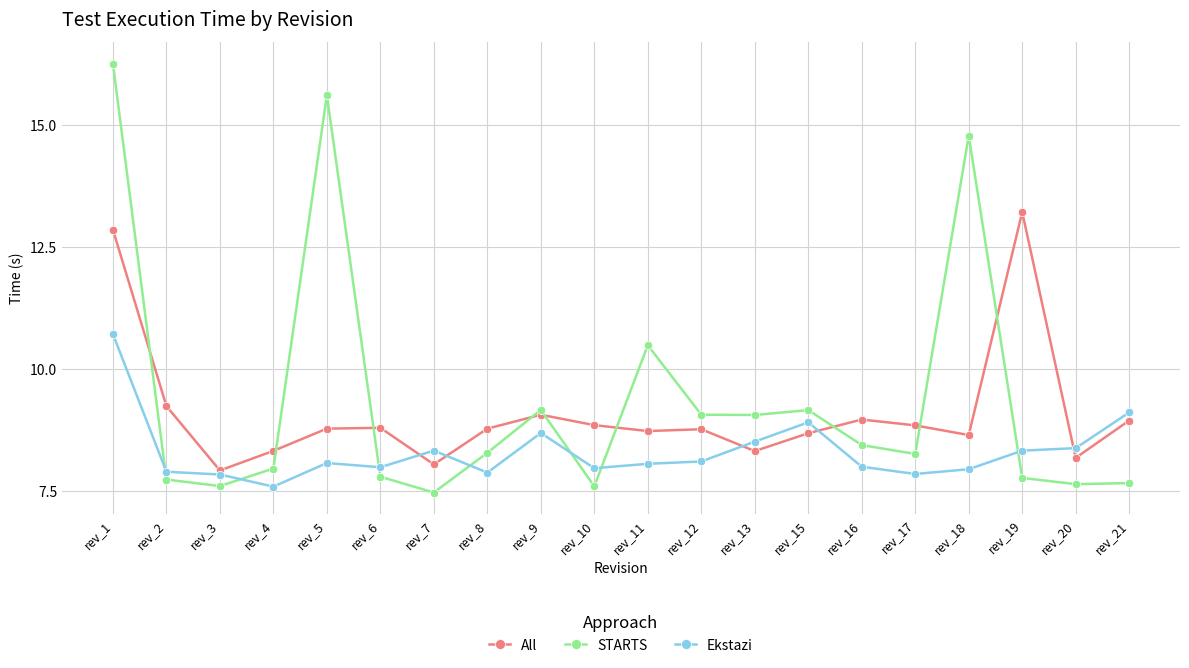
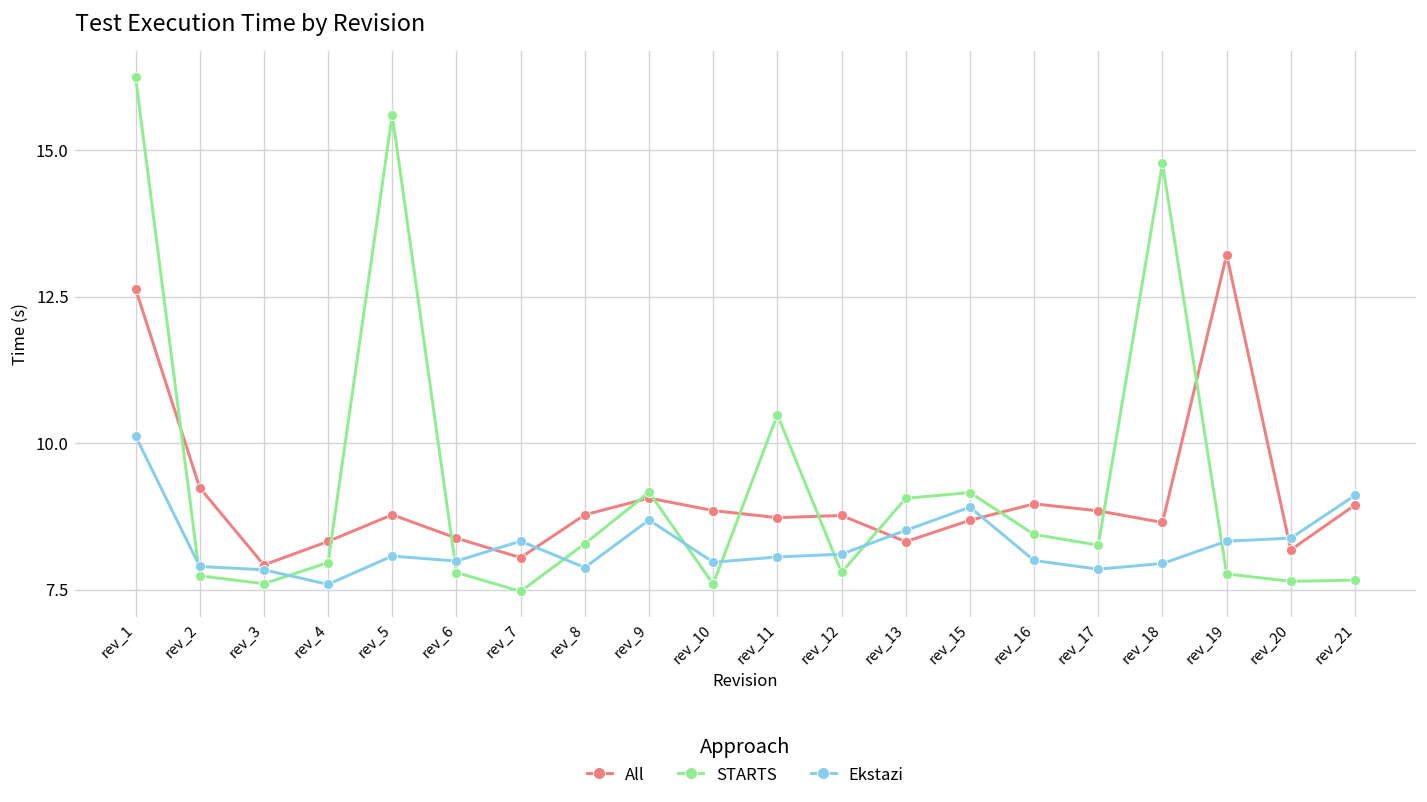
  {
    "All": {
-     "rev_1": 12.9,
+     "rev_1": 12.6,
      "rev_2": 9.2,
      "rev_3": 7.9,
      "rev_4": 8.3,
      "rev_5": 8.8,
-     "rev_6": 8.8,
+     "rev_6": 8.4,
      "rev_7": 8.0,
      "rev_8": 8.8,
      "rev_9": 9.1,
      "rev_10": 8.9,
      "rev_11": 8.7,
      "rev_12": 8.8,
      "rev_13": 8.3,
      "rev_15": 8.7,
      "rev_16": 9.0,
      "rev_17": 8.8,
      "rev_18": 8.6,
      "rev_19": 13.2,
      "rev_20": 8.2,
      "rev_21": 8.9
    },
    "STARTS": {
      "rev_1": 16.3,
      "rev_2": 7.7,
      "rev_3": 7.6,
      "rev_4": 8.0,
      "rev_5": 15.6,
      "rev_6": 7.8,
      "rev_7": 7.5,
      "rev_8": 8.3,
      "rev_9": 9.2,
      "rev_10": 7.6,
      "rev_11": 10.5,
-     "rev_12": 9.1,
+     "rev_12": 7.8,
      "rev_13": 9.1,
      "rev_15": 9.2,
      "rev_16": 8.4,
      "rev_17": 8.3,
      "rev_18": 14.8,
      "rev_19": 7.8,
      "rev_20": 7.6,
      "rev_21": 7.7
    },
    "Ekstazi": {
-     "rev_1": 10.7,
+     "rev_1": 10.1,
      "rev_2": 7.9,
      "rev_3": 7.8,
      "rev_4": 7.6,
      "rev_5": 8.1,
      "rev_6": 8.0,
      "rev_7": 8.3,
      "rev_8": 7.9,
      "rev_9": 8.7,
      "rev_10": 8.0,
      "rev_11": 8.1,
      "rev_12": 8.1,
      "rev_13": 8.5,
      "rev_15": 8.9,
      "rev_16": 8.0,
      "rev_17": 7.9,
      "rev_18": 7.9,
      "rev_19": 8.3,
      "rev_20": 8.4,
      "rev_21": 9.1
    }
  }
